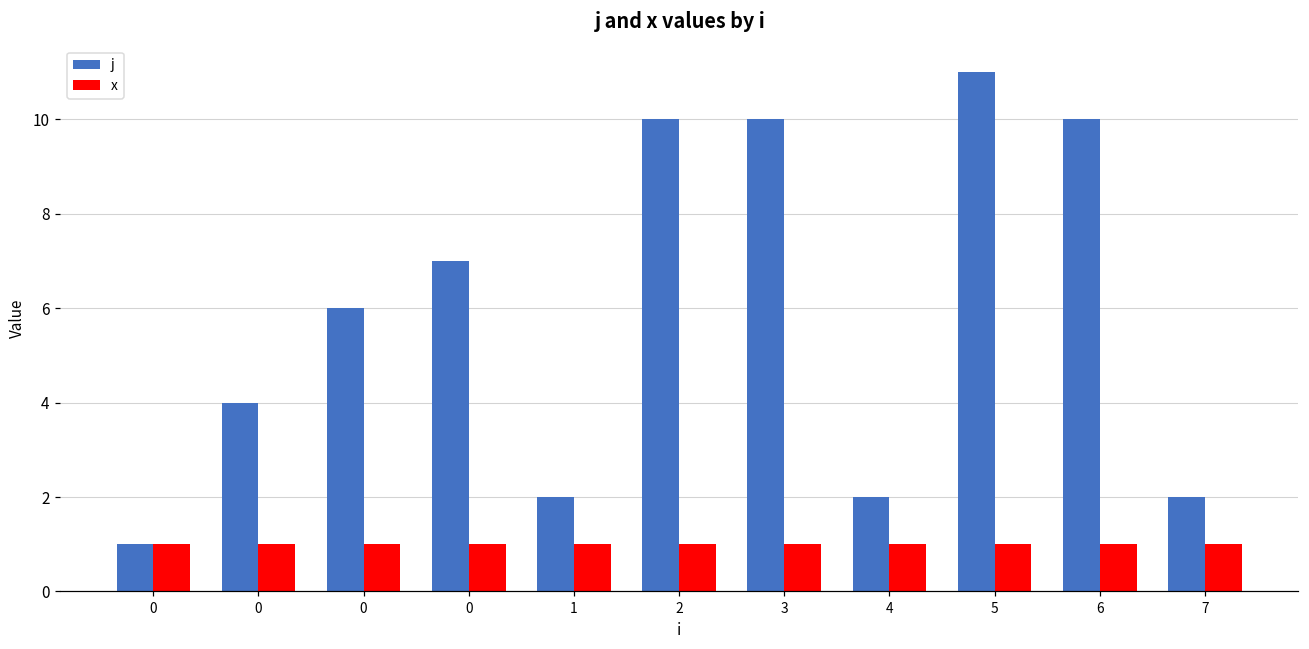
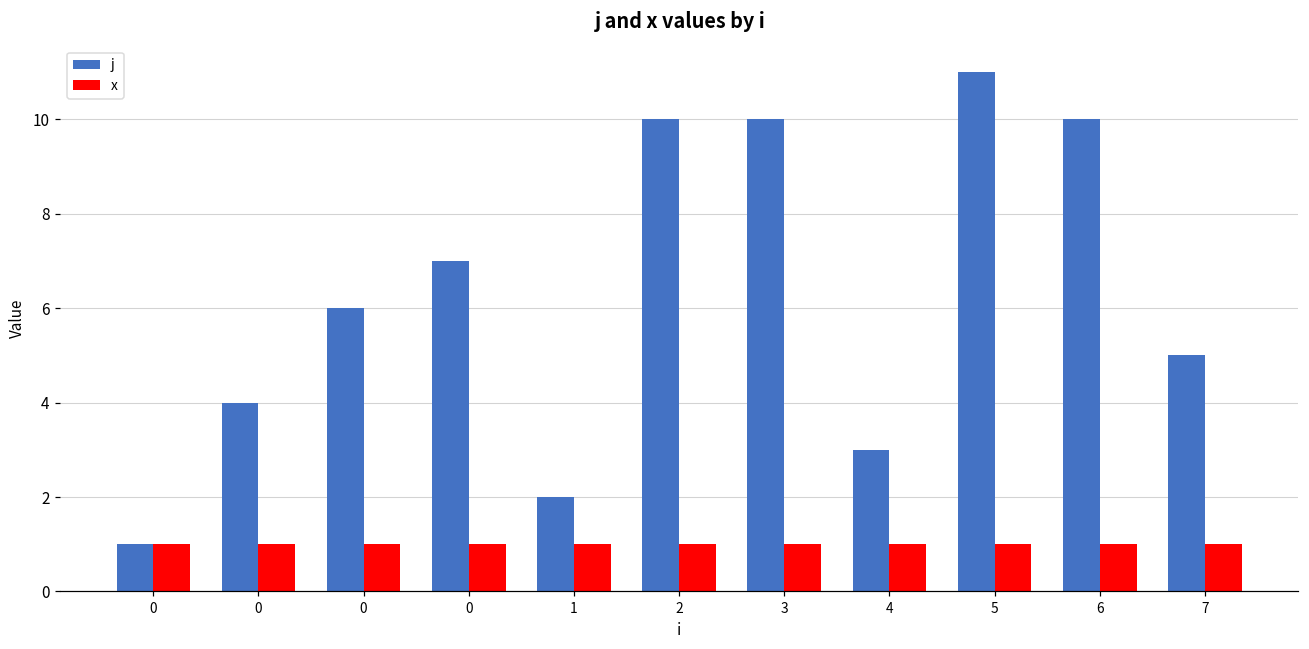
  {
    "j": {
      "1": 2,
      "2": 10,
      "3": 10,
-     "4": 2,
+     "4": 3,
      "5": 11,
      "6": 10,
-     "7": 2
+     "7": 5
    },
    "x": {
      "1": 1,
      "2": 1,
      "3": 1,
      "4": 1,
      "5": 1,
      "6": 1,
      "7": 1
    }
  }
